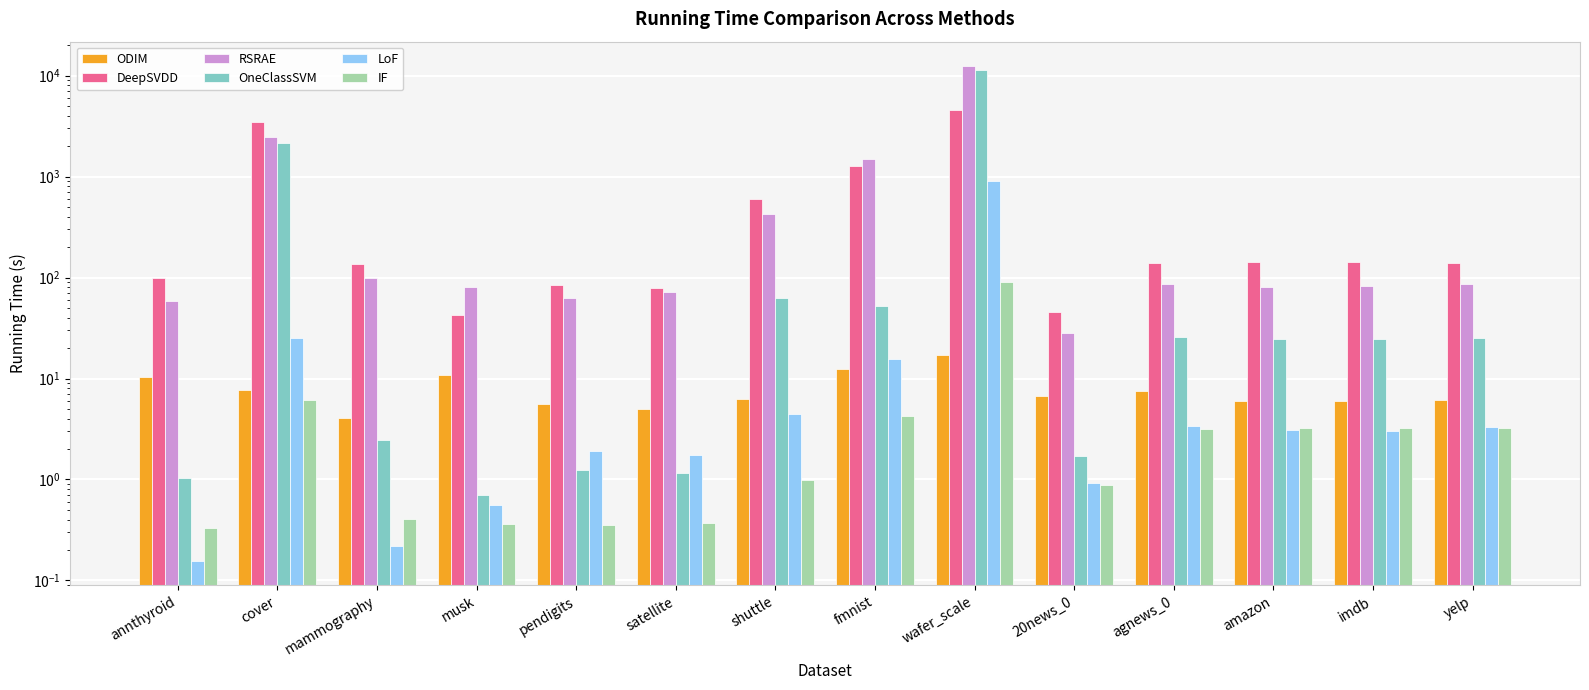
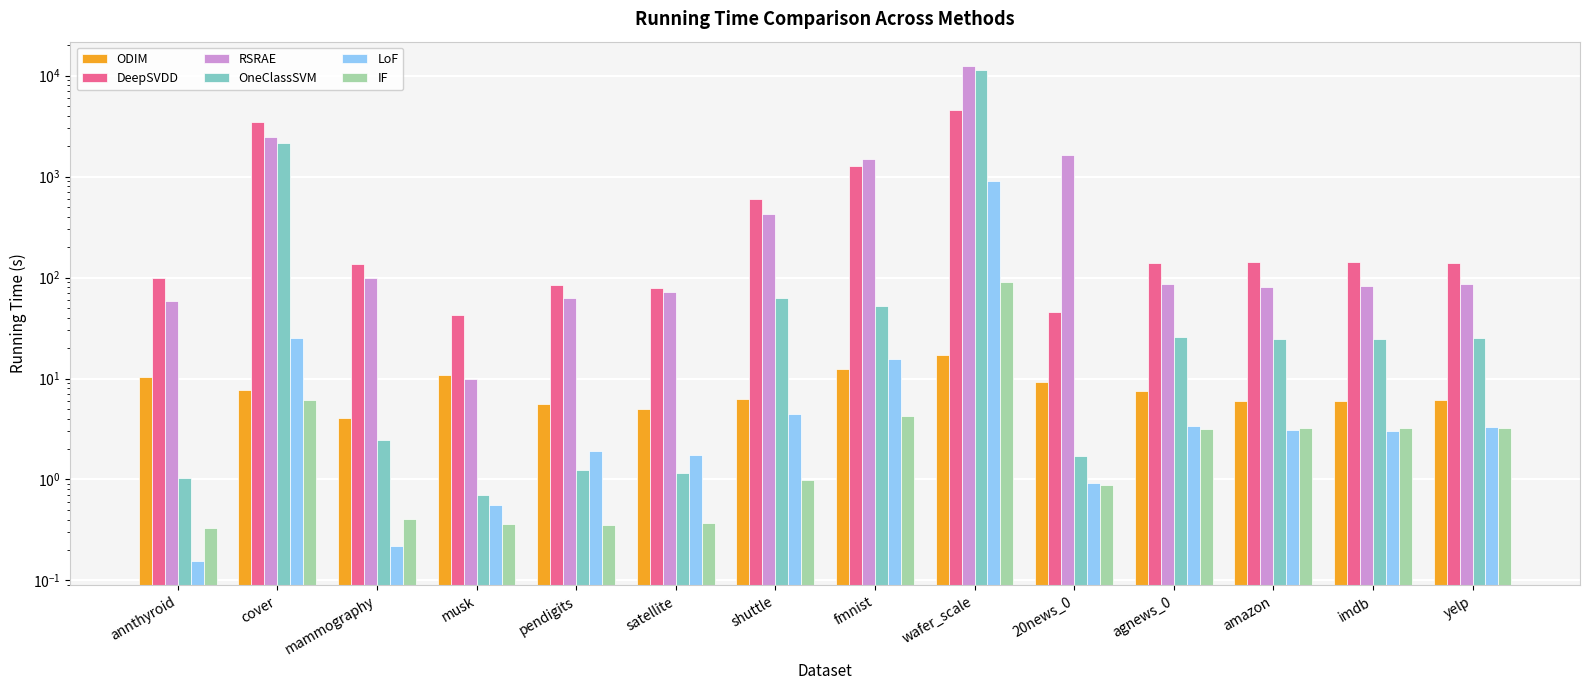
  {
    "ODIM": {
      "annthyroid": 10,
      "cover": 8,
      "mammography": 4,
      "musk": 11,
      "pendigits": 6,
      "satellite": 5,
      "shuttle": 6,
      "fmnist": 12,
      "wafer_scale": 17,
-     "20news_0": 7,
+     "20news_0": 9,
      "agnews_0": 8,
      "amazon": 6,
      "imdb": 6,
      "yelp": 6
    },
    "DeepSVDD": {
      "annthyroid": 100,
      "cover": 3500,
      "mammography": 140,
      "musk": 42,
      "pendigits": 80,
      "satellite": 80,
      "shuttle": 600,
      "fmnist": 1300,
      "wafer_scale": 5000,
      "20news_0": 50,
      "agnews_0": 140,
      "amazon": 140,
      "imdb": 140,
      "yelp": 140
    },
    "RSRAE": {
      "annthyroid": 60,
      "cover": 2500,
      "mammography": 100,
-     "musk": 80,
+     "musk": 10,
      "pendigits": 60,
      "satellite": 70,
      "shuttle": 430,
      "fmnist": 1500,
      "wafer_scale": 12000,
-     "20news_0": 28,
+     "20news_0": 1600,
      "agnews_0": 90,
      "amazon": 80,
      "imdb": 80,
      "yelp": 90
    }
  }
